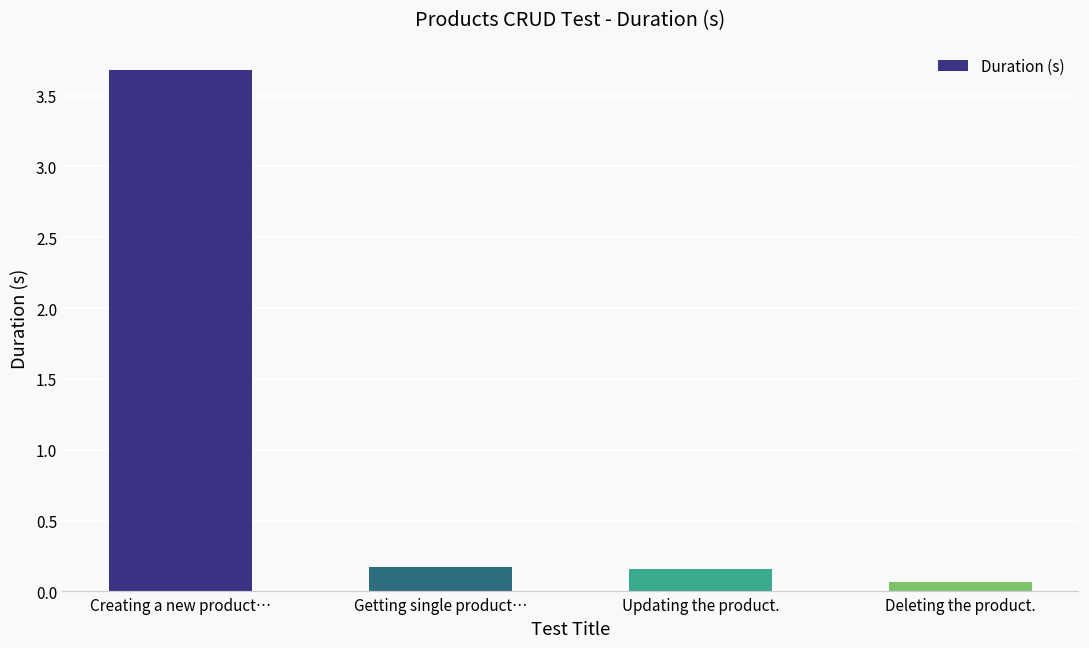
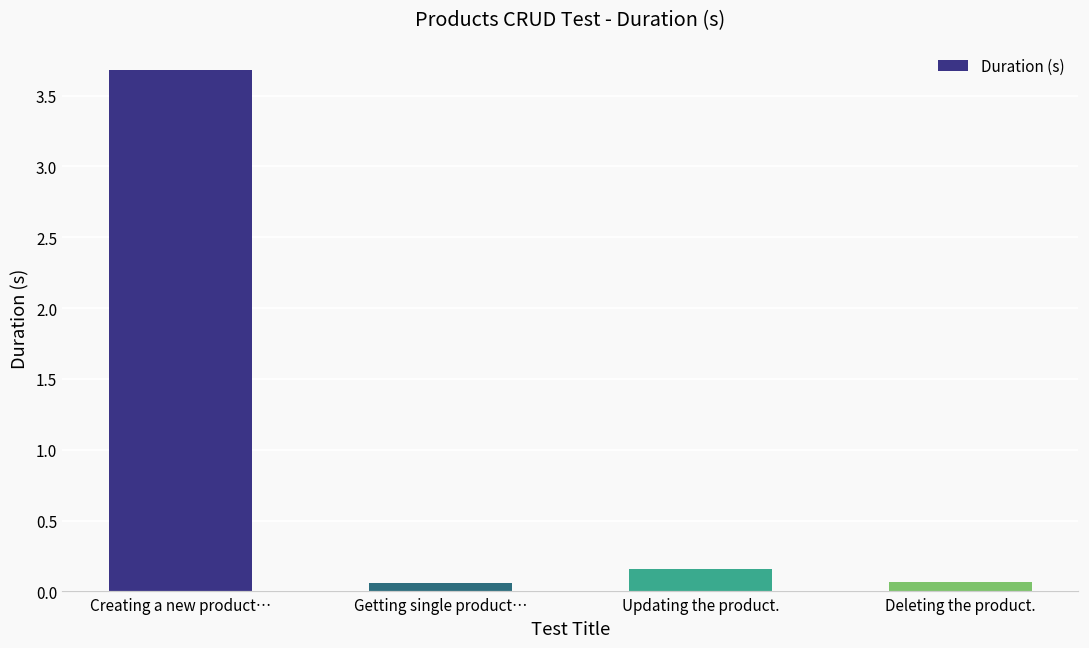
  {
    "Creating a new product…": 3.68,
-   "Getting single product…": 0.17,
+   "Getting single product…": 0.06,
    "Updating the product.": 0.16,
    "Deleting the product.": 0.07
  }
